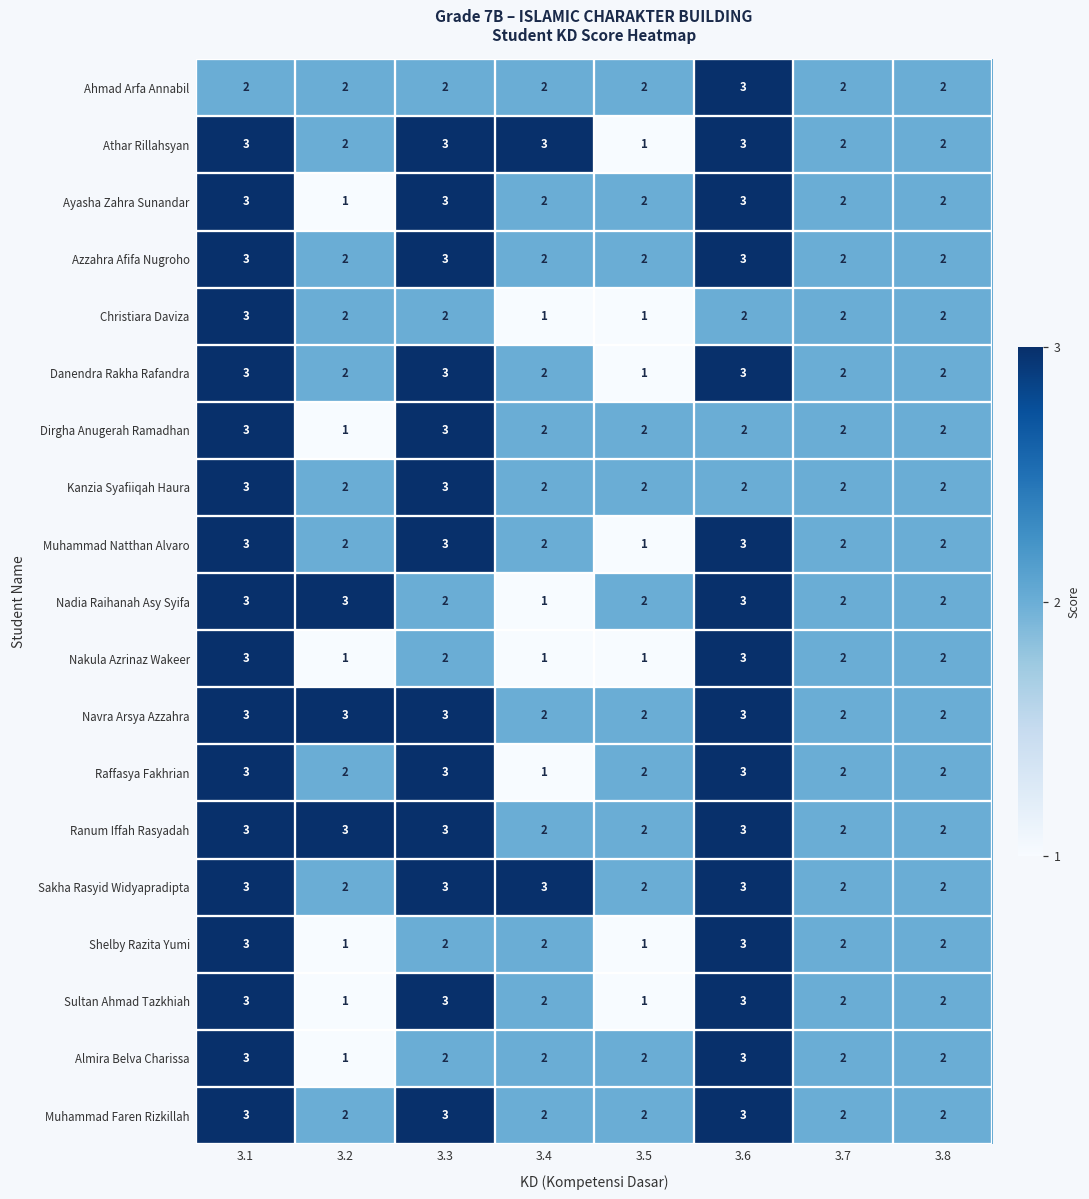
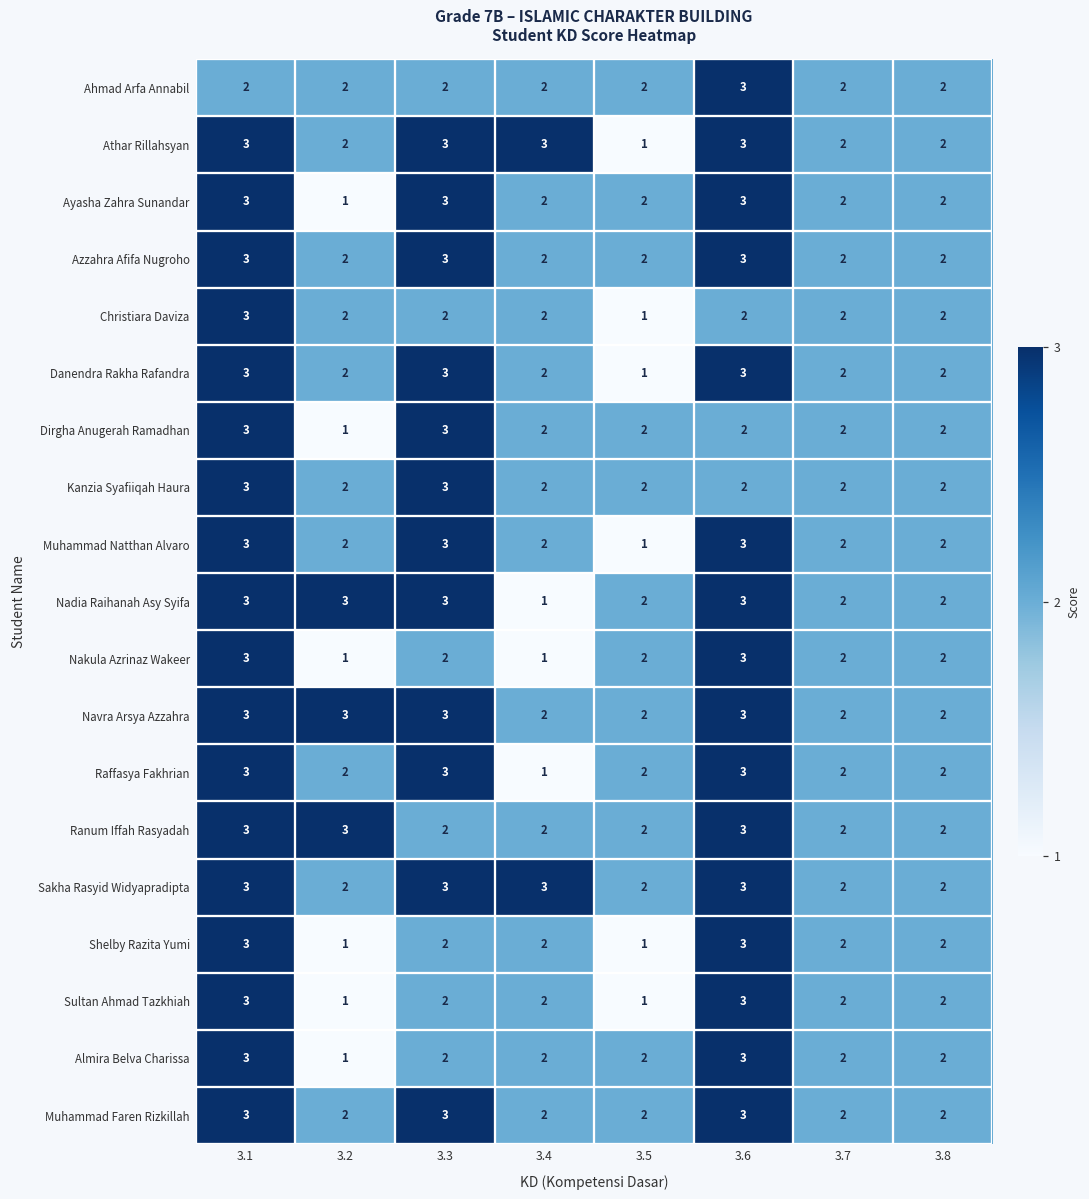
  {
    "Ahmad Arfa Annabil": {
      "3.1": 2,
      "3.2": 2,
      "3.3": 2,
      "3.4": 2,
      "3.5": 2,
      "3.6": 3,
      "3.7": 2,
      "3.8": 2
    },
    "Athar Rillahsyan": {
      "3.1": 3,
      "3.2": 2,
      "3.3": 3,
      "3.4": 3,
      "3.5": 1,
      "3.6": 3,
      "3.7": 2,
      "3.8": 2
    },
    "Ayasha Zahra Sunandar": {
      "3.1": 3,
      "3.2": 1,
      "3.3": 3,
      "3.4": 2,
      "3.5": 2,
      "3.6": 3,
      "3.7": 2,
      "3.8": 2
    },
    "Azzahra Afifa Nugroho": {
      "3.1": 3,
      "3.2": 2,
      "3.3": 3,
      "3.4": 2,
      "3.5": 2,
      "3.6": 3,
      "3.7": 2,
      "3.8": 2
    },
    "Christiara Daviza": {
      "3.1": 3,
      "3.2": 2,
      "3.3": 2,
-     "3.4": 1,
+     "3.4": 2,
      "3.5": 1,
      "3.6": 2,
      "3.7": 2,
      "3.8": 2
    },
    "Danendra Rakha Rafandra": {
      "3.1": 3,
      "3.2": 2,
      "3.3": 3,
      "3.4": 2,
      "3.5": 1,
      "3.6": 3,
      "3.7": 2,
      "3.8": 2
    },
    "Dirgha Anugerah Ramadhan": {
      "3.1": 3,
      "3.2": 1,
      "3.3": 3,
      "3.4": 2,
      "3.5": 2,
      "3.6": 2,
      "3.7": 2,
      "3.8": 2
    },
    "Kanzia Syafiiqah Haura": {
      "3.1": 3,
      "3.2": 2,
      "3.3": 3,
      "3.4": 2,
      "3.5": 2,
      "3.6": 2,
      "3.7": 2,
      "3.8": 2
    },
    "Muhammad Natthan Alvaro": {
      "3.1": 3,
      "3.2": 2,
      "3.3": 3,
      "3.4": 2,
      "3.5": 1,
      "3.6": 3,
      "3.7": 2,
      "3.8": 2
    },
    "Nadia Raihanah Asy Syifa": {
      "3.1": 3,
      "3.2": 3,
-     "3.3": 2,
+     "3.3": 3,
      "3.4": 1,
      "3.5": 2,
      "3.6": 3,
      "3.7": 2,
      "3.8": 2
    },
    "Nakula Azrinaz Wakeer": {
      "3.1": 3,
      "3.2": 1,
      "3.3": 2,
      "3.4": 1,
-     "3.5": 1,
+     "3.5": 2,
      "3.6": 3,
      "3.7": 2,
      "3.8": 2
    },
    "Navra Arsya Azzahra": {
      "3.1": 3,
      "3.2": 3,
      "3.3": 3,
      "3.4": 2,
      "3.5": 2,
      "3.6": 3,
      "3.7": 2,
      "3.8": 2
    },
    "Raffasya Fakhrian": {
      "3.1": 3,
      "3.2": 2,
      "3.3": 3,
      "3.4": 1,
      "3.5": 2,
      "3.6": 3,
      "3.7": 2,
      "3.8": 2
    },
    "Ranum Iffah Rasyadah": {
      "3.1": 3,
      "3.2": 3,
-     "3.3": 3,
+     "3.3": 2,
      "3.4": 2,
      "3.5": 2,
      "3.6": 3,
      "3.7": 2,
      "3.8": 2
    },
    "Sakha Rasyid Widyapradipta": {
      "3.1": 3,
      "3.2": 2,
      "3.3": 3,
      "3.4": 3,
      "3.5": 2,
      "3.6": 3,
      "3.7": 2,
      "3.8": 2
    },
    "Shelby Razita Yumi": {
      "3.1": 3,
      "3.2": 1,
      "3.3": 2,
      "3.4": 2,
      "3.5": 1,
      "3.6": 3,
      "3.7": 2,
      "3.8": 2
    },
    "Sultan Ahmad Tazkhiah": {
      "3.1": 3,
      "3.2": 1,
-     "3.3": 3,
+     "3.3": 2,
      "3.4": 2,
      "3.5": 1,
      "3.6": 3,
      "3.7": 2,
      "3.8": 2
    },
    "Almira Belva Charissa": {
      "3.1": 3,
      "3.2": 1,
      "3.3": 2,
      "3.4": 2,
      "3.5": 2,
      "3.6": 3,
      "3.7": 2,
      "3.8": 2
    },
    "Muhammad Faren Rizkillah": {
      "3.1": 3,
      "3.2": 2,
      "3.3": 3,
      "3.4": 2,
      "3.5": 2,
      "3.6": 3,
      "3.7": 2,
      "3.8": 2
    }
  }
